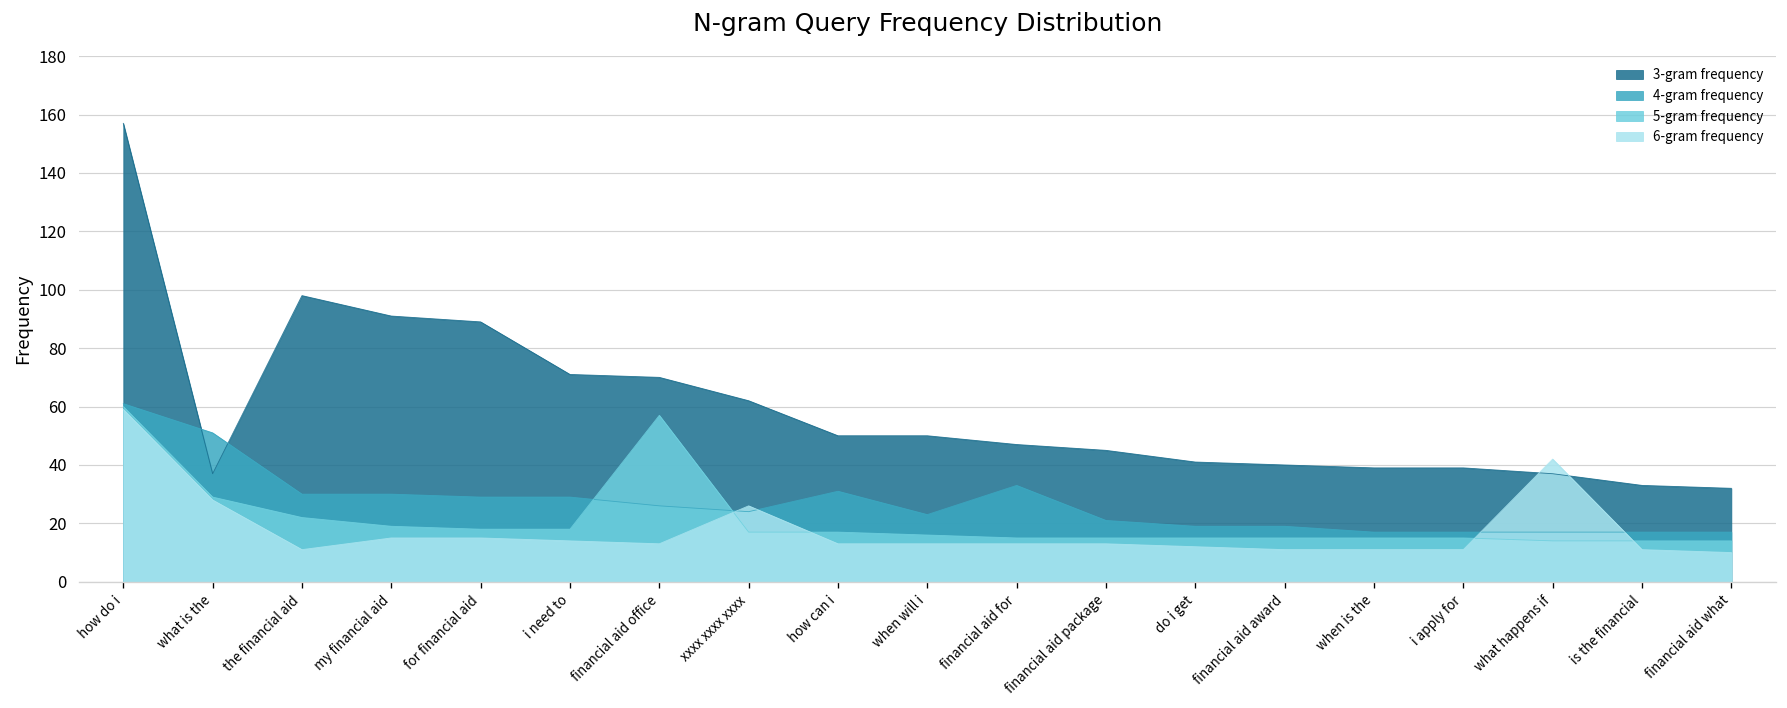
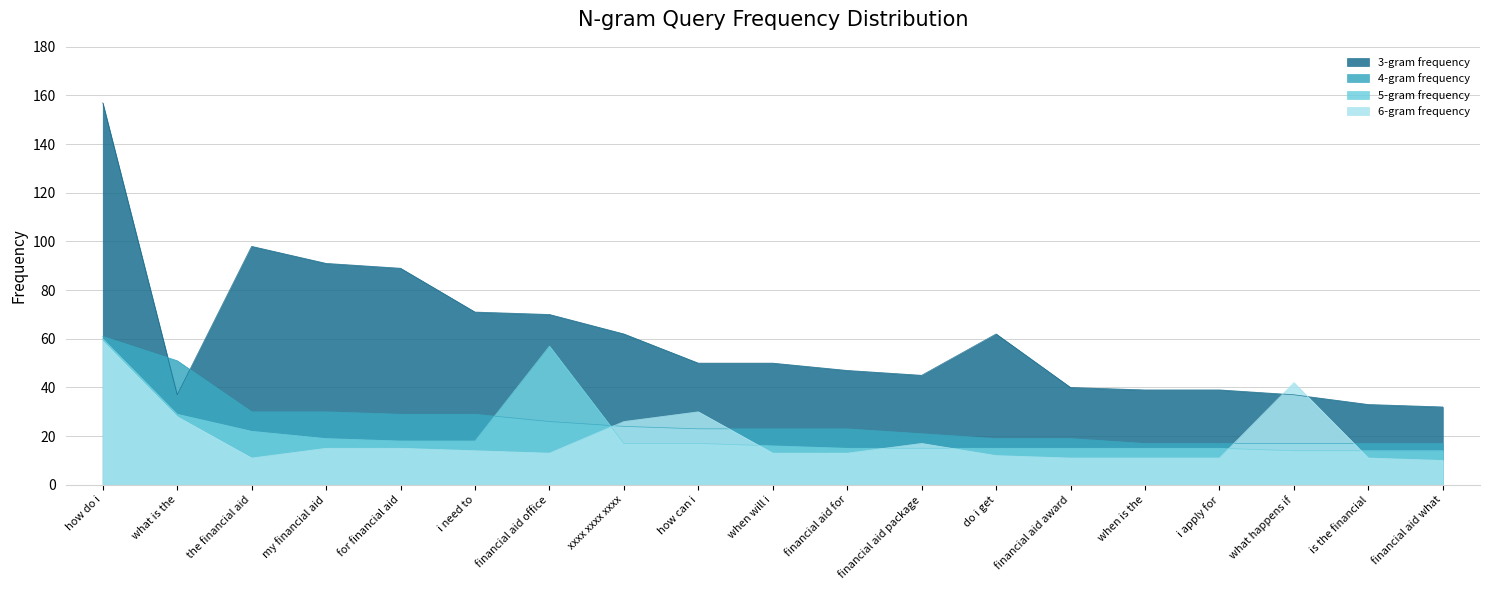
  {
    "3-gram frequency": {
      "how do i": 157,
      "what is the": 37,
      "the financial aid": 98,
      "my financial aid": 91,
      "for financial aid": 89,
      "i need to": 71,
      "financial aid office": 70,
      "xxxx xxxx xxxx": 62,
      "how can i": 50,
      "when will i": 50,
      "financial aid for": 47,
      "financial aid package": 45,
-     "do i get": 41,
+     "do i get": 62,
      "financial aid award": 40,
      "when is the": 39,
      "i apply for": 39,
      "what happens if": 37,
      "is the financial": 33,
      "financial aid what": 32
    },
    "4-gram frequency": {
      "what is the": 51,
      "the financial aid": 30,
      "my financial aid": 30,
      "for financial aid": 29,
      "i need to": 29,
      "financial aid office": 26,
      "xxxx xxxx xxxx": 24,
-     "how can i": 31,
+     "how can i": 23,
      "when will i": 23,
-     "financial aid for": 33,
+     "financial aid for": 23,
      "financial aid package": 21,
      "do i get": 19,
      "financial aid award": 19,
      "when is the": 17,
      "i apply for": 17,
      "what happens if": 17,
      "is the financial": 17,
      "financial aid what": 17
    },
    "5-gram frequency": {
      "the financial aid": 22,
      "my financial aid": 19,
      "for financial aid": 18,
      "i need to": 18,
      "financial aid office": 57,
      "xxxx xxxx xxxx": 17,
      "how can i": 17,
      "when will i": 16,
      "financial aid for": 15,
      "financial aid package": 15,
      "do i get": 15,
      "financial aid award": 15,
      "when is the": 15,
      "i apply for": 15,
      "what happens if": 14,
      "is the financial": 14,
      "financial aid what": 14
    },
    "6-gram frequency": {
      "the financial aid": 11,
      "my financial aid": 15,
      "for financial aid": 15,
      "i need to": 14,
      "financial aid office": 13,
      "xxxx xxxx xxxx": 26,
-     "how can i": 13,
+     "how can i": 30,
      "when will i": 13,
      "financial aid for": 13,
-     "financial aid package": 13,
+     "financial aid package": 17,
      "do i get": 12,
      "financial aid award": 11,
      "when is the": 11,
      "i apply for": 11,
      "what happens if": 42,
      "is the financial": 11,
      "financial aid what": 10
    }
  }
